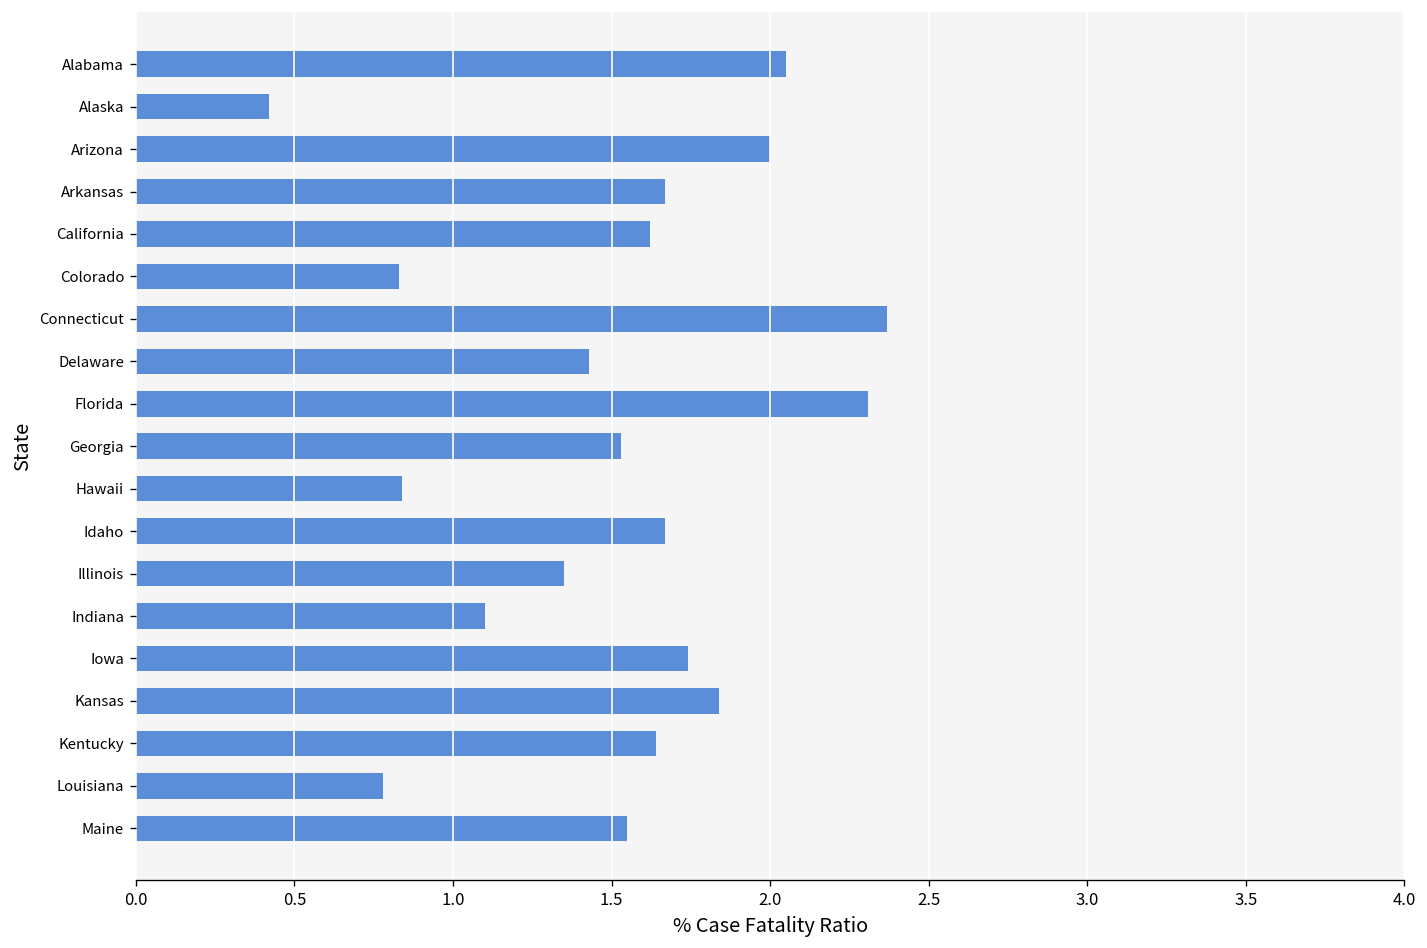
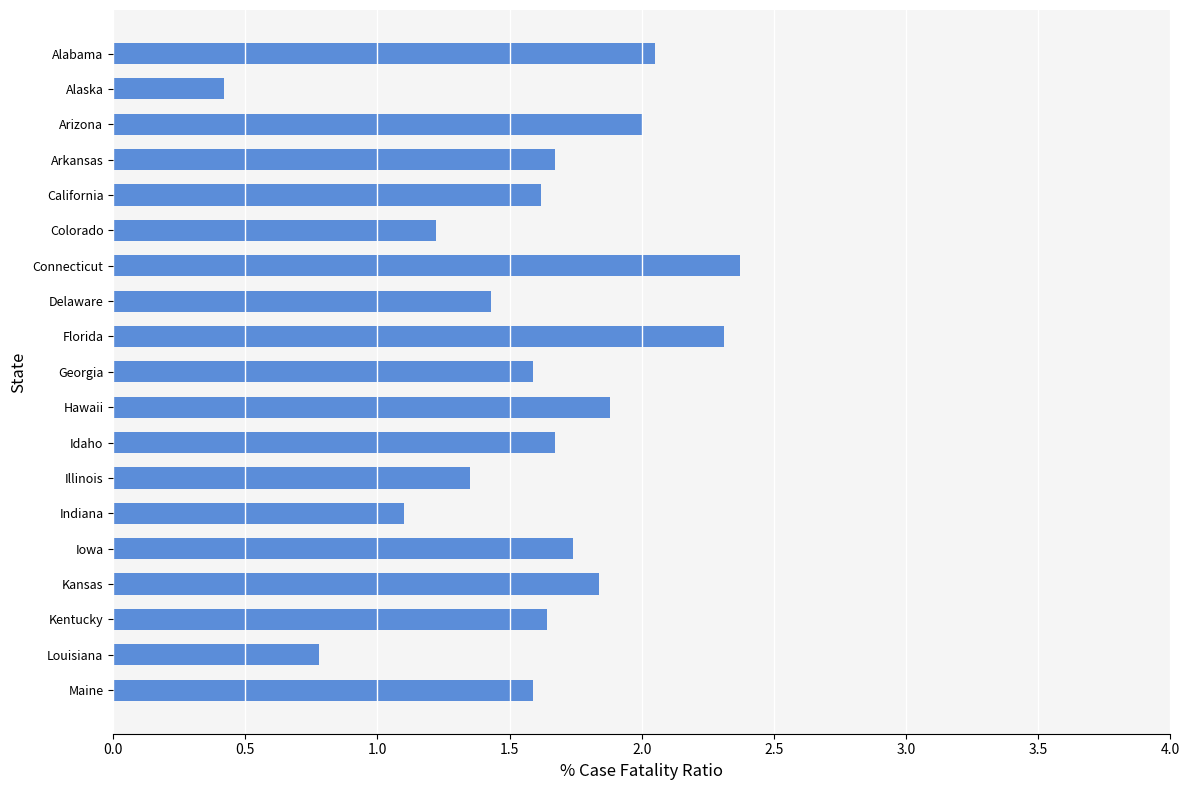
  {
    "Alabama": 2.05,
    "Alaska": 0.42,
    "Arizona": 2.00,
    "Arkansas": 1.67,
    "California": 1.62,
-   "Colorado": 0.83,
+   "Colorado": 1.22,
    "Connecticut": 2.37,
    "Delaware": 1.43,
    "Florida": 2.31,
-   "Georgia": 1.53,
-   "Hawaii": 0.84,
+   "Georgia": 1.59,
+   "Hawaii": 1.88,
    "Idaho": 1.67,
    "Illinois": 1.35,
    "Indiana": 1.10,
    "Iowa": 1.74,
    "Kansas": 1.84,
    "Kentucky": 1.64,
    "Louisiana": 0.78,
-   "Maine": 1.55
+   "Maine": 1.59
  }
